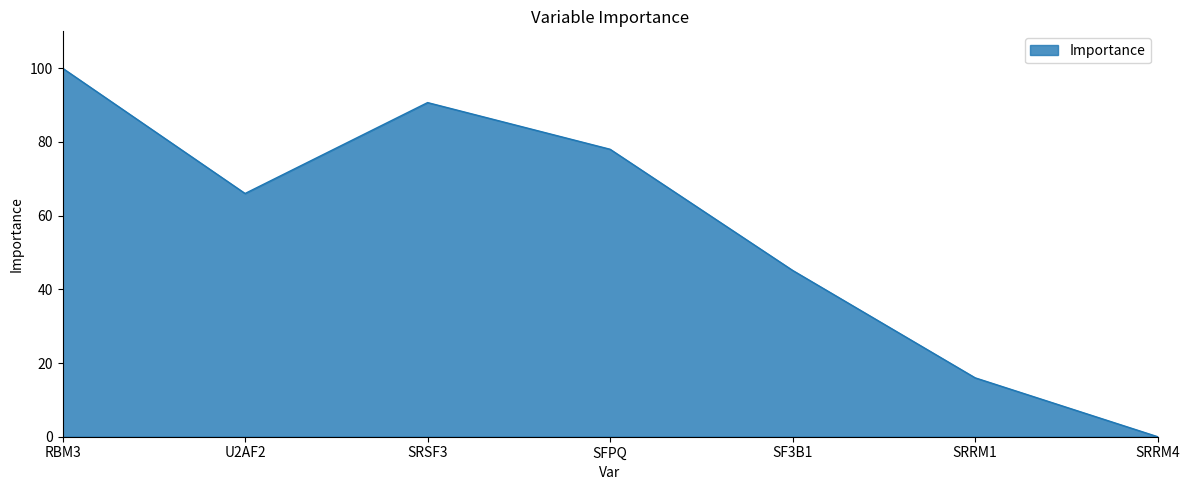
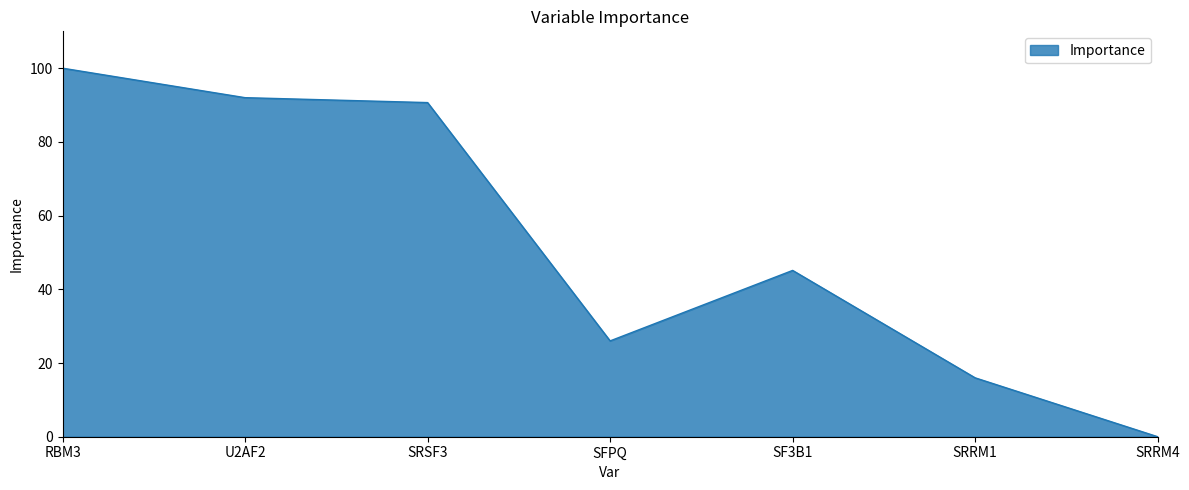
  {
    "RBM3": 100,
-   "U2AF2": 66,
+   "U2AF2": 92,
    "SRSF3": 91,
-   "SFPQ": 78,
+   "SFPQ": 26,
    "SF3B1": 45,
    "SRRM1": 16,
    "SRRM4": 0
  }
